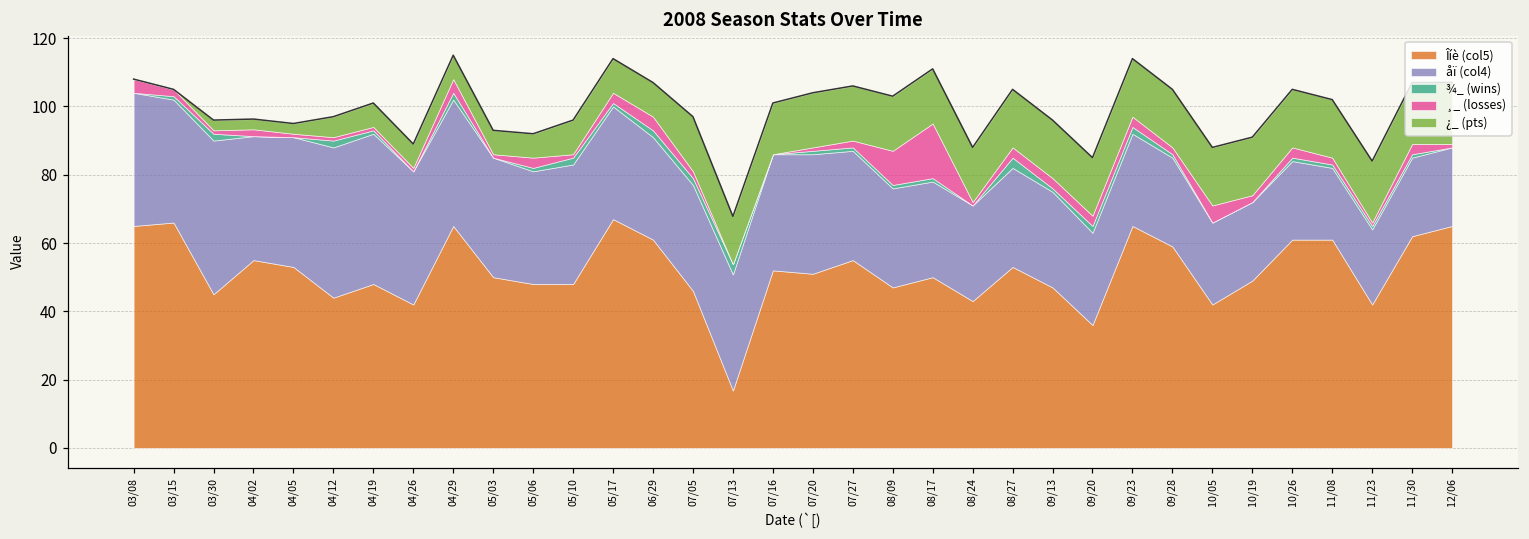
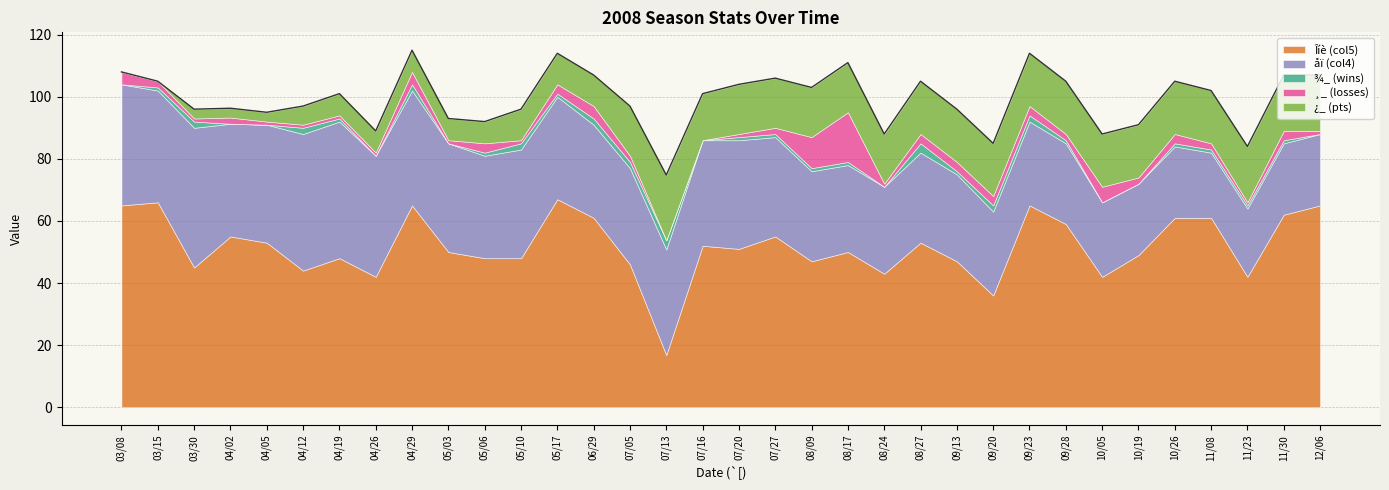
  {
    "Îíè (col5)": {
      "03/08": 65,
      "03/15": 66,
      "03/30": 45,
      "04/02": 55,
      "04/05": 53,
      "04/12": 44,
      "04/19": 48,
      "04/26": 42,
      "04/29": 65,
      "05/03": 50,
      "05/06": 48,
      "05/10": 48,
      "05/17": 67,
      "06/29": 61,
      "07/05": 46,
      "07/13": 17,
      "07/16": 52,
      "07/20": 51,
      "07/27": 55,
      "08/09": 47,
      "08/17": 50,
      "08/24": 43,
      "08/27": 53,
      "09/13": 47,
      "09/20": 36,
      "09/23": 65,
      "09/28": 59,
      "10/05": 42,
      "10/19": 49,
      "10/26": 61,
      "11/08": 61,
      "11/23": 42,
      "11/30": 62,
      "12/06": 65
    },
    "åï (col4)": {
      "03/15": 36,
      "03/30": 45,
      "04/12": 44,
      "04/19": 44,
      "04/29": 37,
      "05/06": 33,
      "05/10": 35,
      "05/17": 33,
      "06/29": 30,
      "07/05": 31,
      "07/13": 34,
      "07/20": 35,
      "07/27": 32,
      "08/09": 29,
      "08/17": 28,
      "08/27": 29,
      "09/13": 28,
      "09/20": 27,
      "09/23": 27,
      "09/28": 26,
      "10/26": 23,
      "11/08": 21,
      "11/23": 22,
      "11/30": 23
    },
    "¾_ (wins)": {
      "03/15": 1,
      "03/30": 2,
      "04/12": 2,
      "04/19": 1,
      "04/29": 2,
      "05/06": 1,
      "05/10": 2,
      "05/17": 1,
      "06/29": 2,
      "07/05": 2,
      "07/20": 1,
      "07/27": 1,
      "08/09": 1,
      "08/17": 1,
      "08/27": 3,
      "09/13": 1,
      "09/20": 2,
      "09/23": 2,
      "09/28": 1,
      "10/26": 1,
      "11/08": 1,
      "11/23": 1,
      "11/30": 1
    },
    "¸_ (losses)": {
      "03/30": 1,
      "04/02": 2,
      "04/05": 1,
      "04/12": 1,
      "04/19": 1,
      "04/26": 1,
      "04/29": 4,
      "05/03": 1,
      "05/06": 3,
      "05/10": 1,
      "05/17": 3,
      "06/29": 4,
      "07/05": 2,
      "07/20": 1,
      "07/27": 2,
      "08/09": 10,
      "08/17": 16,
      "08/24": 1,
      "08/27": 3,
      "09/13": 3,
      "09/20": 3,
      "09/23": 3,
      "09/28": 2,
      "10/05": 5,
      "10/19": 2,
      "10/26": 3,
      "11/08": 2,
      "11/23": 1,
      "11/30": 3,
      "12/06": 1
    },
    "¿_ (pts)": {
      "03/30": 3,
      "04/02": 3,
      "04/05": 3,
      "04/12": 6,
      "04/19": 7,
      "04/26": 7,
      "04/29": 7,
      "05/03": 7,
      "05/06": 7,
      "05/10": 10,
      "05/17": 10,
      "06/29": 10,
      "07/05": 16,
-     "07/13": 14,
+     "07/13": 21,
      "07/16": 15,
      "07/20": 16,
      "07/27": 16,
      "08/09": 16,
      "08/17": 16,
      "08/24": 16,
      "08/27": 17,
      "09/13": 17,
      "09/20": 17,
      "09/23": 17,
      "09/28": 17,
      "10/05": 17,
      "10/19": 17,
      "10/26": 17,
      "11/08": 17,
      "11/23": 18
    }
  }
